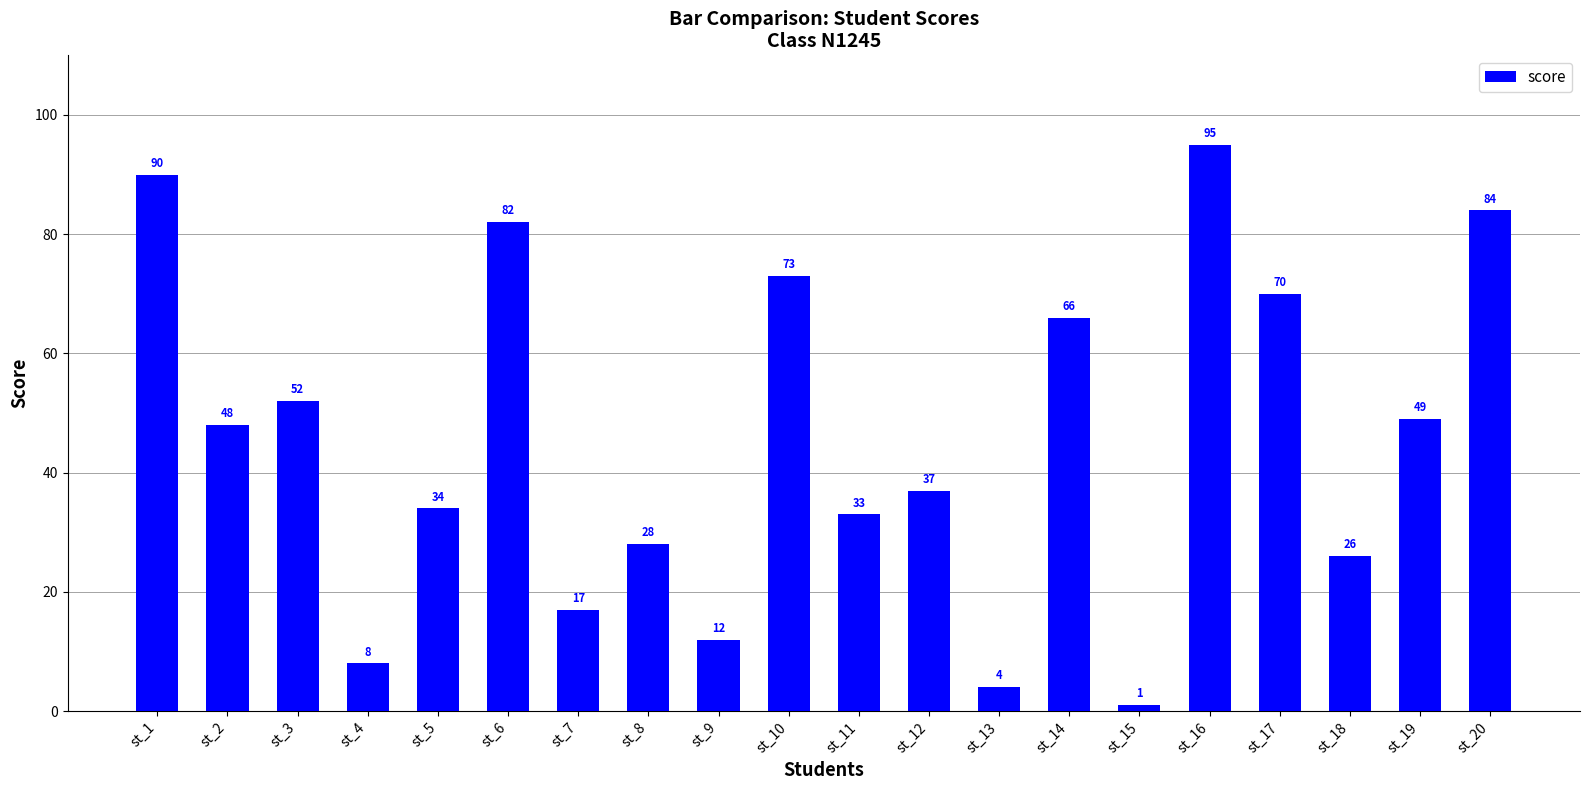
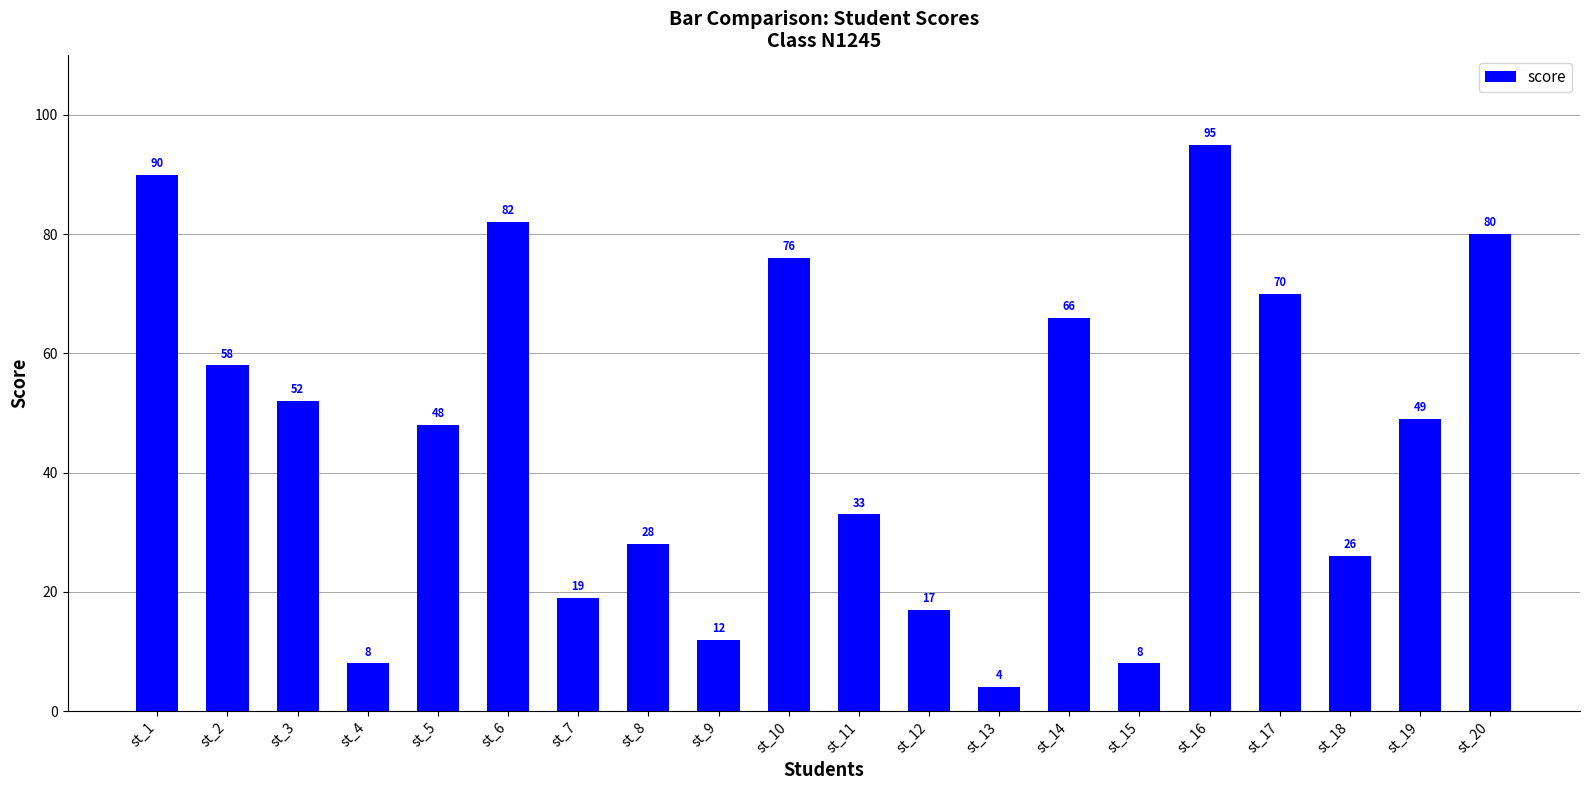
  {
    "st_1": 90,
-   "st_2": 48,
+   "st_2": 58,
    "st_3": 52,
    "st_4": 8,
-   "st_5": 34,
+   "st_5": 48,
    "st_6": 82,
-   "st_7": 17,
+   "st_7": 19,
    "st_8": 28,
    "st_9": 12,
-   "st_10": 73,
+   "st_10": 76,
    "st_11": 33,
-   "st_12": 37,
+   "st_12": 17,
    "st_13": 4,
    "st_14": 66,
-   "st_15": 1,
+   "st_15": 8,
    "st_16": 95,
    "st_17": 70,
    "st_18": 26,
    "st_19": 49,
-   "st_20": 84
+   "st_20": 80
  }
